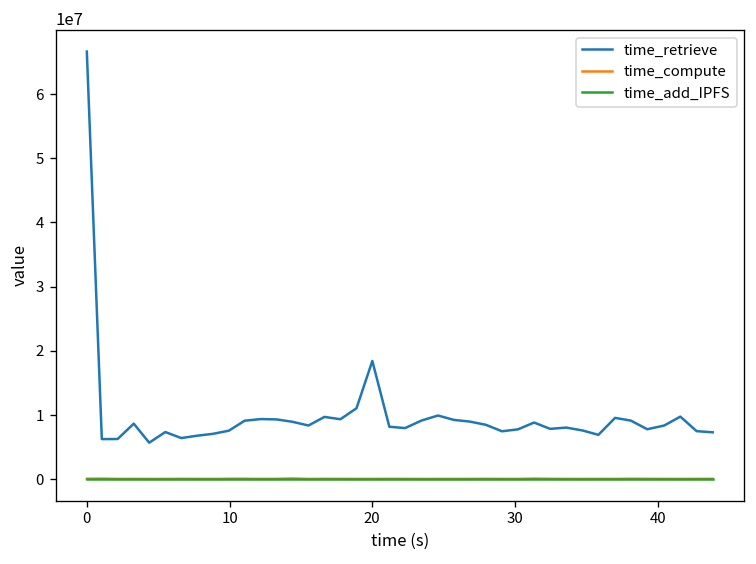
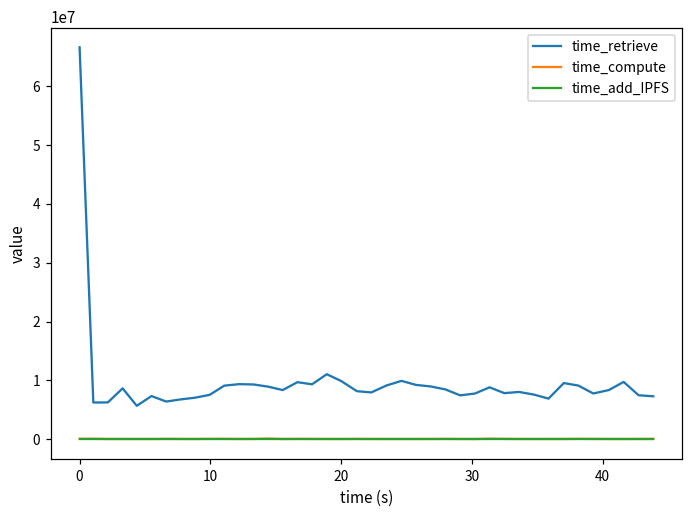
  {
    "time_retrieve": {
      "0": 67000000,
-     "20": 18000000
+     "20": 10000000
    },
    "time_add_IPFS": {
      "0": 0,
      "20": 0
    }
  }
